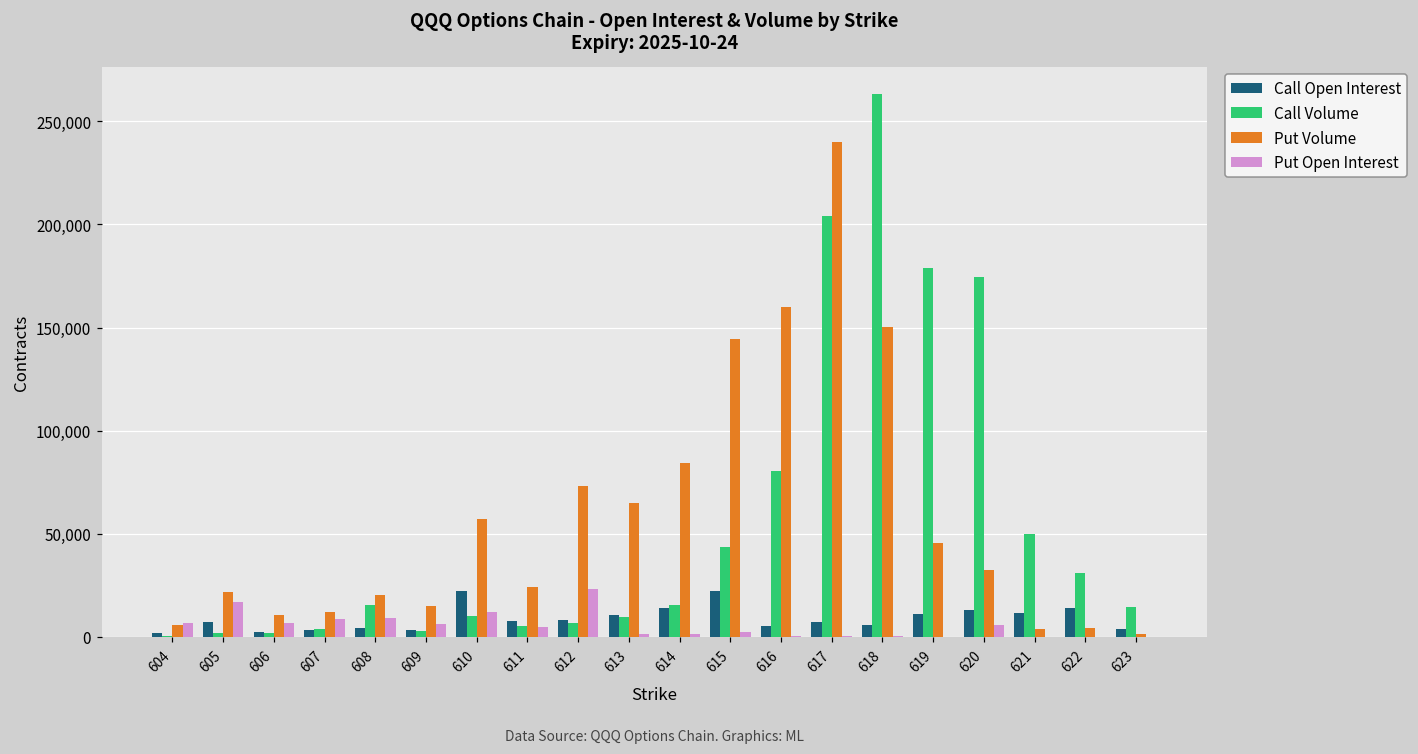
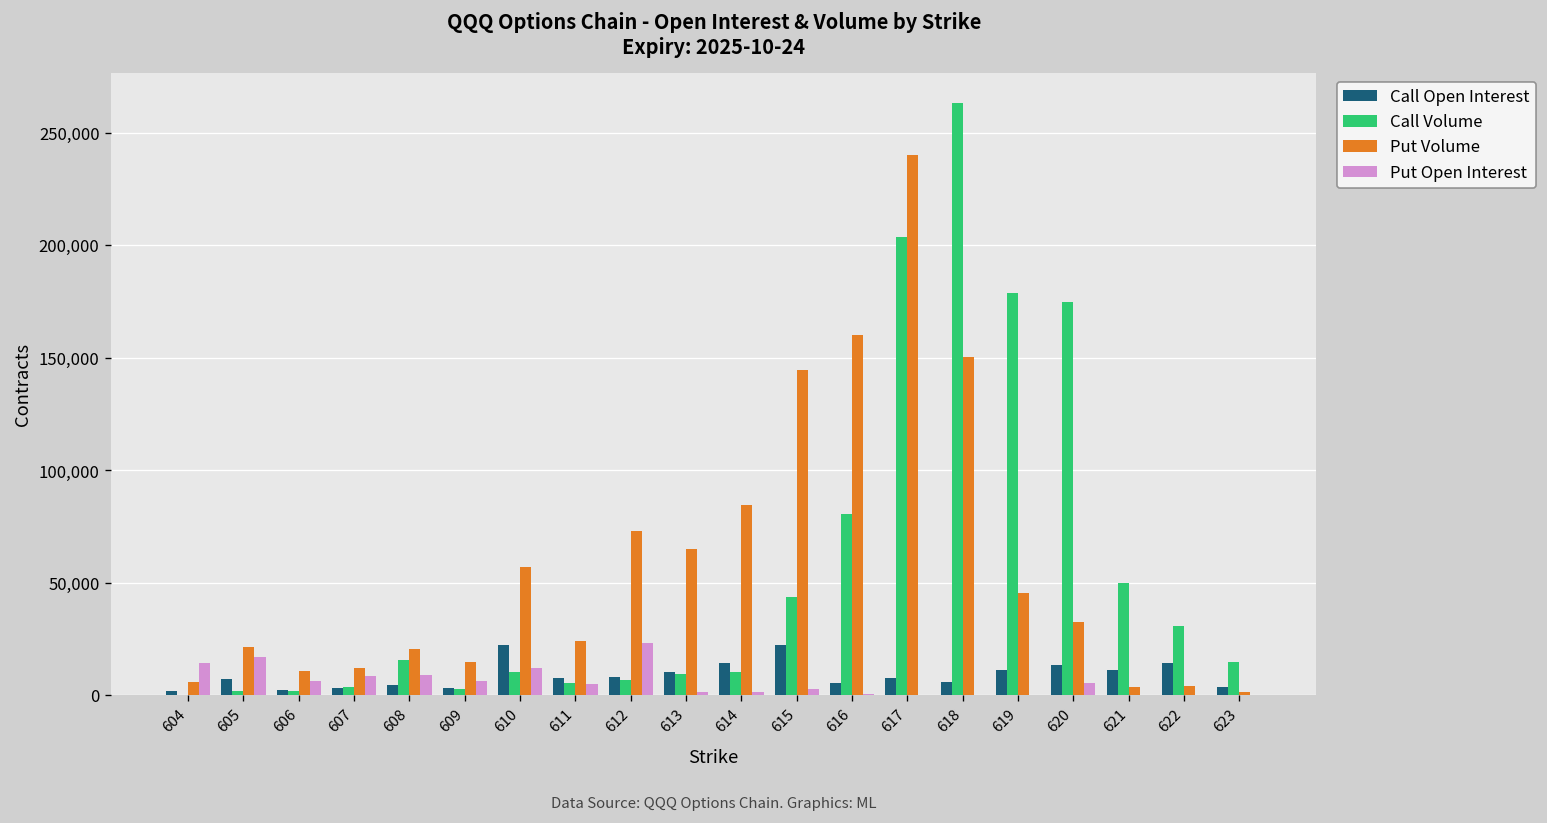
  {
    "Call Open Interest": {
      "604": "2,000",
      "605": "7,000",
      "606": "2,000",
      "607": "3,000",
      "608": "5,000",
      "609": "3,000",
      "610": "22,000",
      "611": "8,000",
      "612": "8,000",
      "613": "10,000",
      "614": "14,000",
      "615": "22,000",
      "616": "5,000",
      "617": "8,000",
      "618": "6,000",
      "619": "11,000",
      "620": "13,000",
      "621": "11,000",
      "622": "14,000",
      "623": "4,000"
    },
    "Call Volume": {
      "605": "2,000",
      "606": "2,000",
      "607": "4,000",
      "608": "16,000",
      "609": "3,000",
      "610": "10,000",
      "611": "6,000",
      "612": "7,000",
      "613": "10,000",
-     "614": "15,000",
+     "614": "11,000",
      "615": "44,000",
      "616": "81,000",
      "617": "204,000",
      "618": "263,000",
      "619": "179,000",
      "620": "175,000",
      "621": "50,000",
      "622": "31,000",
      "623": "15,000"
    },
    "Put Volume": {
      "604": "6,000",
      "605": "22,000",
      "606": "11,000",
      "607": "12,000",
      "608": "21,000",
      "609": "15,000",
      "610": "57,000",
      "611": "24,000",
      "612": "73,000",
      "613": "65,000",
      "614": "84,000",
      "615": "145,000",
      "616": "160,000",
      "617": "240,000",
      "618": "150,000",
      "619": "45,000",
      "620": "32,000",
      "621": "4,000",
      "622": "4,000",
      "623": "1,000"
    },
    "Put Open Interest": {
-     "604": "7,000",
+     "604": "14,000",
      "605": "17,000",
      "606": "7,000",
      "607": "9,000",
      "608": "9,000",
      "609": "6,000",
      "610": "12,000",
      "611": "5,000",
      "612": "23,000",
      "613": "2,000",
      "615": "3,000",
      "620": "6,000"
    }
  }
